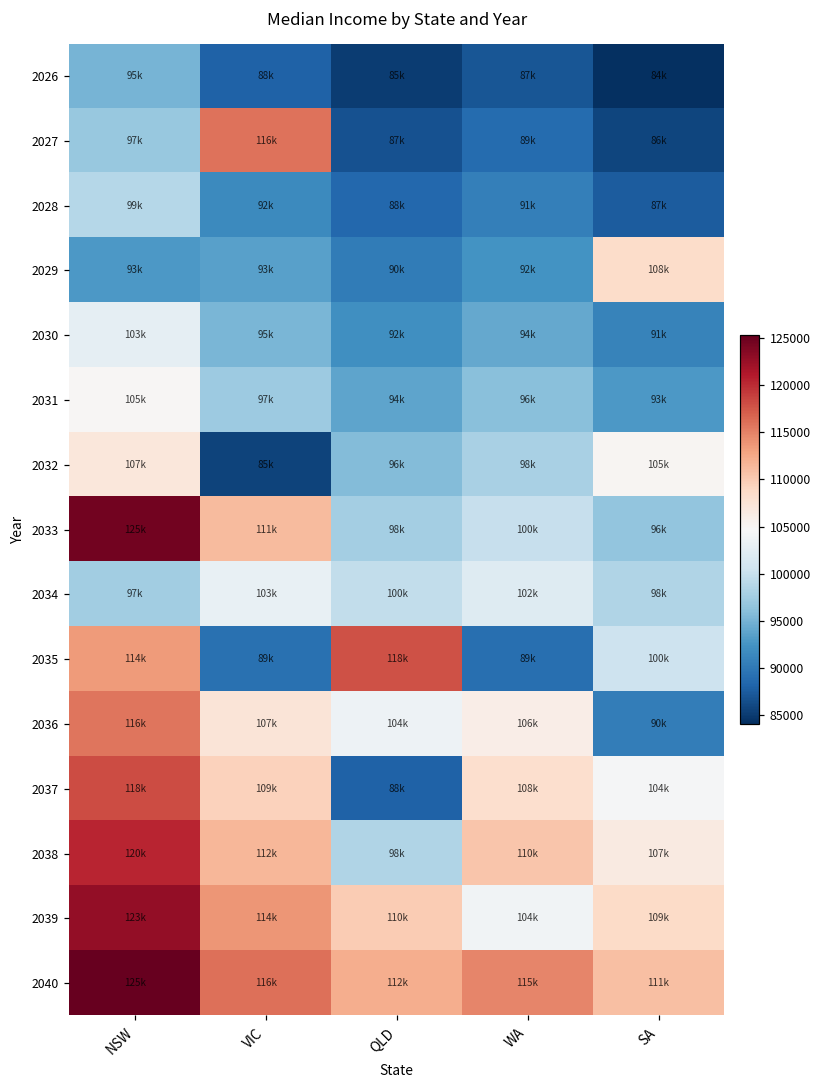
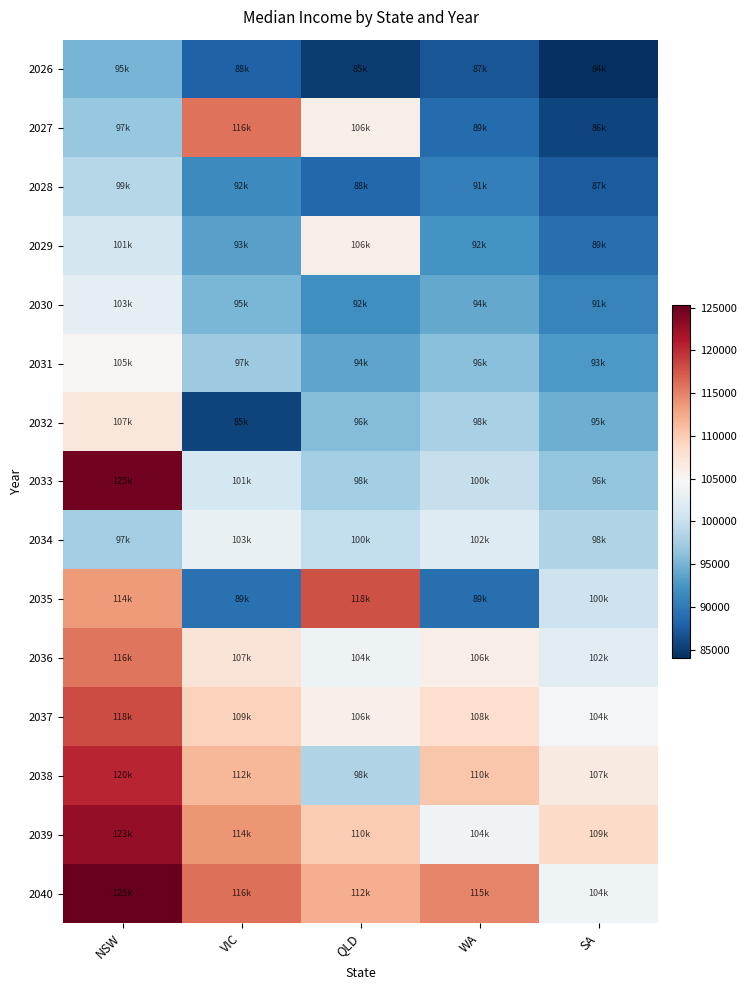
  {
    "2026": {
      "NSW": "95k",
      "VIC": "88k",
      "QLD": "85k",
      "WA": "87k",
      "SA": "84k"
    },
    "2027": {
      "NSW": "97k",
      "VIC": "116k",
-     "QLD": "87k",
+     "QLD": "106k",
      "WA": "89k",
      "SA": "86k"
    },
    "2028": {
      "NSW": "99k",
      "VIC": "92k",
      "QLD": "88k",
      "WA": "91k",
      "SA": "87k"
    },
    "2029": {
-     "NSW": "93k",
+     "NSW": "101k",
      "VIC": "93k",
-     "QLD": "90k",
+     "QLD": "106k",
      "WA": "92k",
-     "SA": "108k"
+     "SA": "89k"
    },
    "2030": {
      "NSW": "103k",
      "VIC": "95k",
      "QLD": "92k",
      "WA": "94k",
      "SA": "91k"
    },
    "2031": {
      "NSW": "105k",
      "VIC": "97k",
      "QLD": "94k",
      "WA": "96k",
      "SA": "93k"
    },
    "2032": {
      "NSW": "107k",
      "VIC": "85k",
      "QLD": "96k",
      "WA": "98k",
-     "SA": "105k"
+     "SA": "95k"
    },
    "2033": {
      "NSW": "125k",
-     "VIC": "111k",
+     "VIC": "101k",
      "QLD": "98k",
      "WA": "100k",
      "SA": "96k"
    },
    "2034": {
      "NSW": "97k",
      "VIC": "103k",
      "QLD": "100k",
      "WA": "102k",
      "SA": "98k"
    },
    "2035": {
      "NSW": "114k",
      "VIC": "89k",
      "QLD": "118k",
      "WA": "89k",
      "SA": "100k"
    },
    "2036": {
      "NSW": "116k",
      "VIC": "107k",
      "QLD": "104k",
      "WA": "106k",
-     "SA": "90k"
+     "SA": "102k"
    },
    "2037": {
      "NSW": "118k",
      "VIC": "109k",
-     "QLD": "88k",
+     "QLD": "106k",
      "WA": "108k",
      "SA": "104k"
    },
    "2038": {
      "NSW": "120k",
      "VIC": "112k",
      "QLD": "98k",
      "WA": "110k",
      "SA": "107k"
    },
    "2039": {
      "NSW": "123k",
      "VIC": "114k",
      "QLD": "110k",
      "WA": "104k",
      "SA": "109k"
    },
    "2040": {
      "NSW": "125k",
      "VIC": "116k",
      "QLD": "112k",
      "WA": "115k",
-     "SA": "111k"
+     "SA": "104k"
    }
  }
